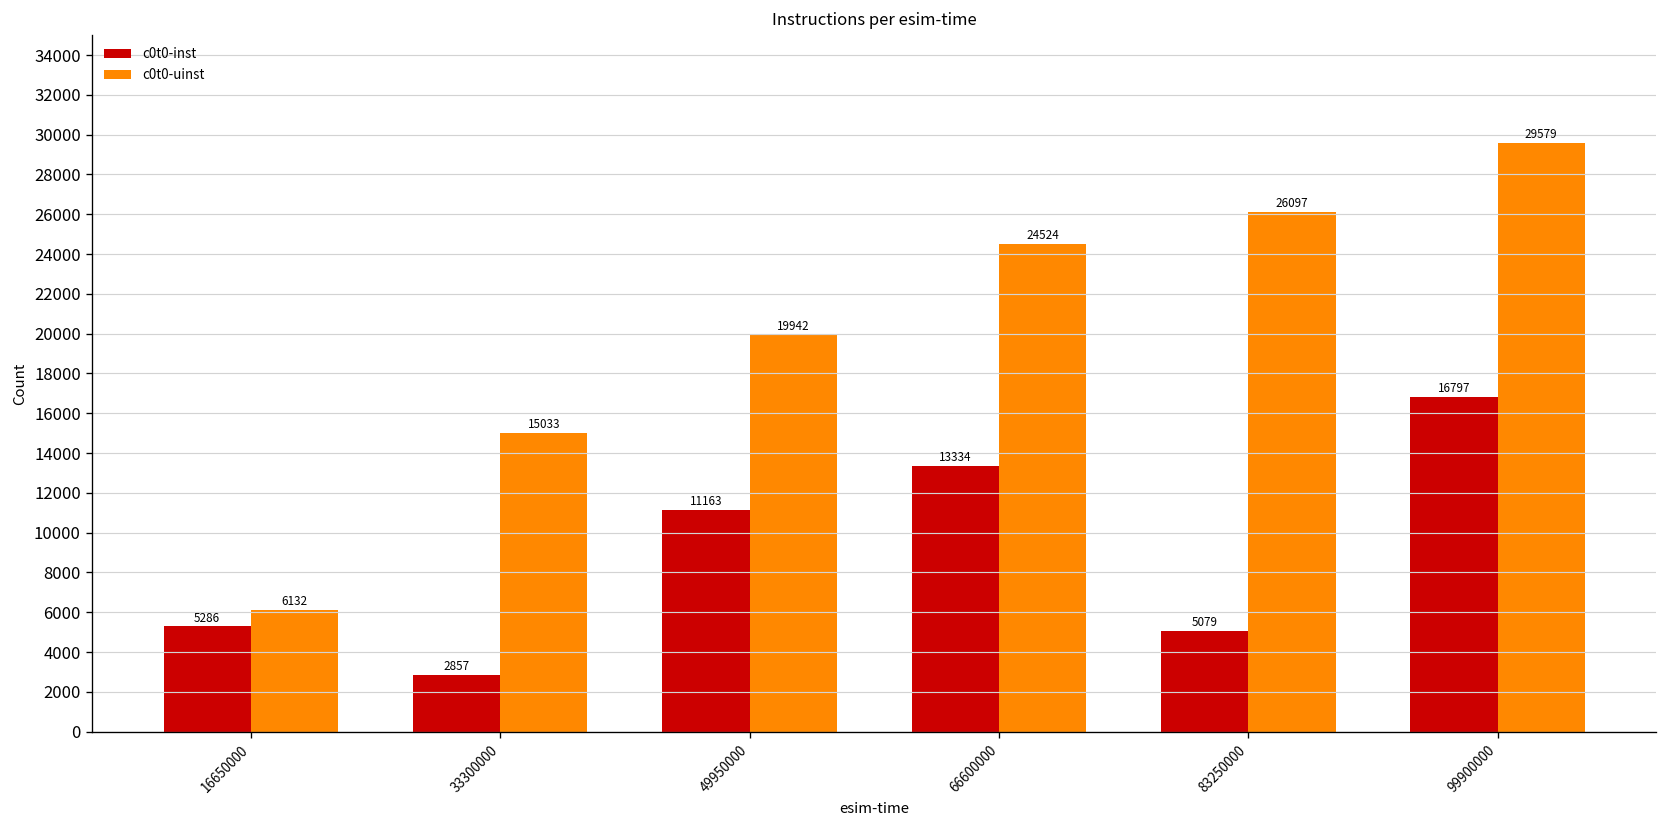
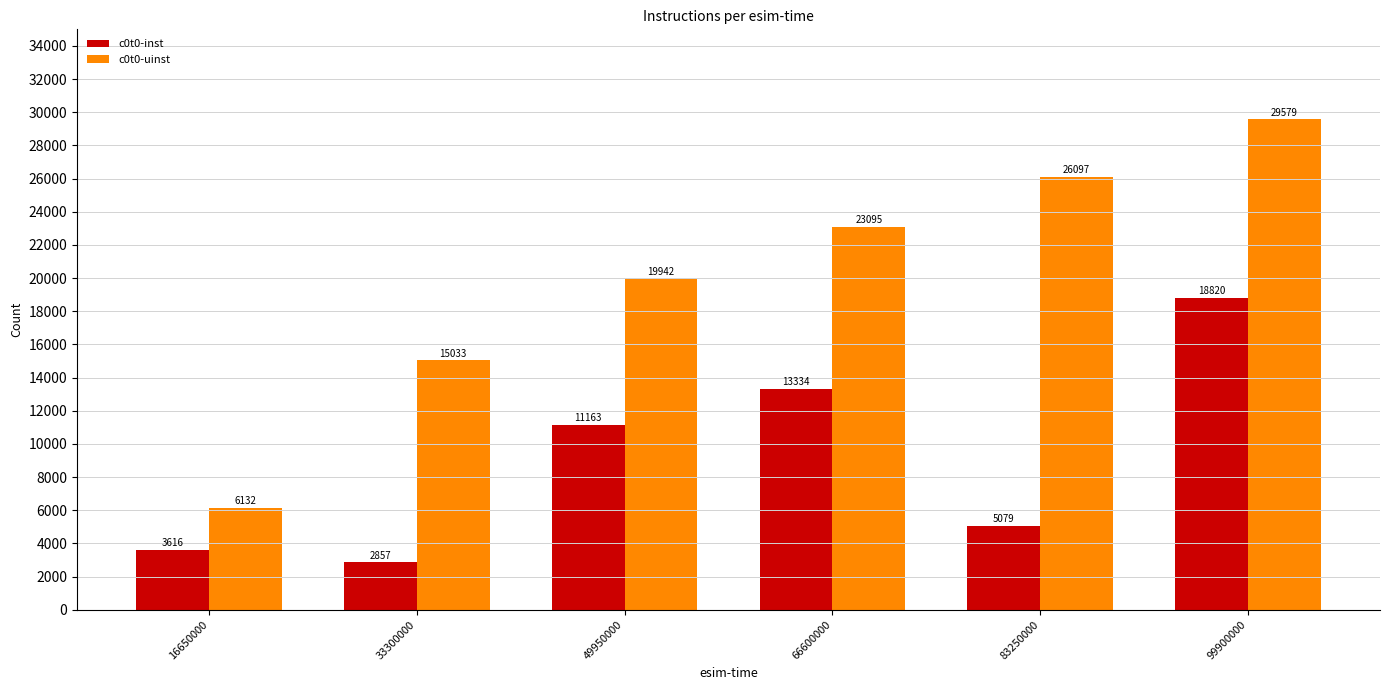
  {
    "c0t0-inst": {
-     "16650000": 5286,
+     "16650000": 3616,
      "33300000": 2857,
      "49950000": 11163,
      "66600000": 13334,
      "83250000": 5079,
-     "99900000": 16797
+     "99900000": 18820
    },
    "c0t0-uinst": {
      "16650000": 6132,
      "33300000": 15033,
      "49950000": 19942,
-     "66600000": 24524,
+     "66600000": 23095,
      "83250000": 26097,
      "99900000": 29579
    }
  }
